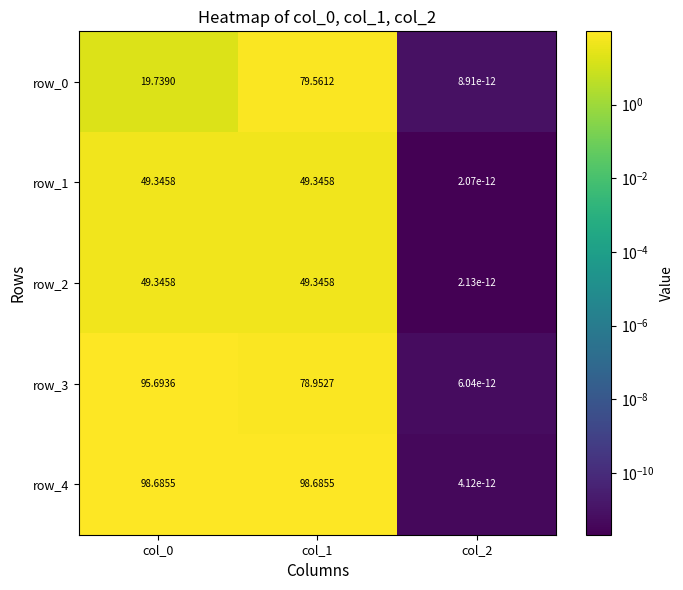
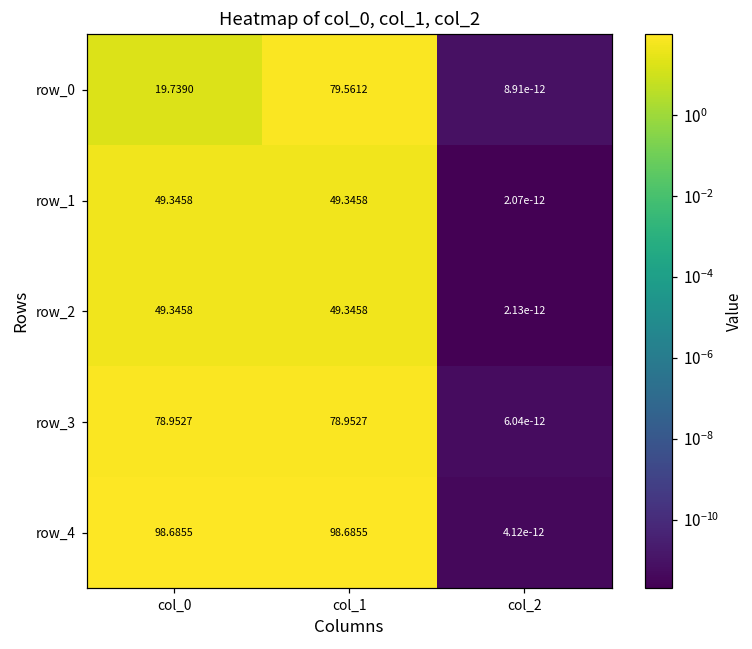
  {
    "row_0": {
      "col_0": "19.7390",
      "col_1": "79.5612",
      "col_2": "8.91e-12"
    },
    "row_1": {
      "col_0": "49.3458",
      "col_1": "49.3458",
      "col_2": "2.07e-12"
    },
    "row_2": {
      "col_0": "49.3458",
      "col_1": "49.3458",
      "col_2": "2.13e-12"
    },
    "row_3": {
-     "col_0": "95.6936",
+     "col_0": "78.9527",
      "col_1": "78.9527",
      "col_2": "6.04e-12"
    },
    "row_4": {
      "col_0": "98.6855",
      "col_1": "98.6855",
      "col_2": "4.12e-12"
    }
  }
